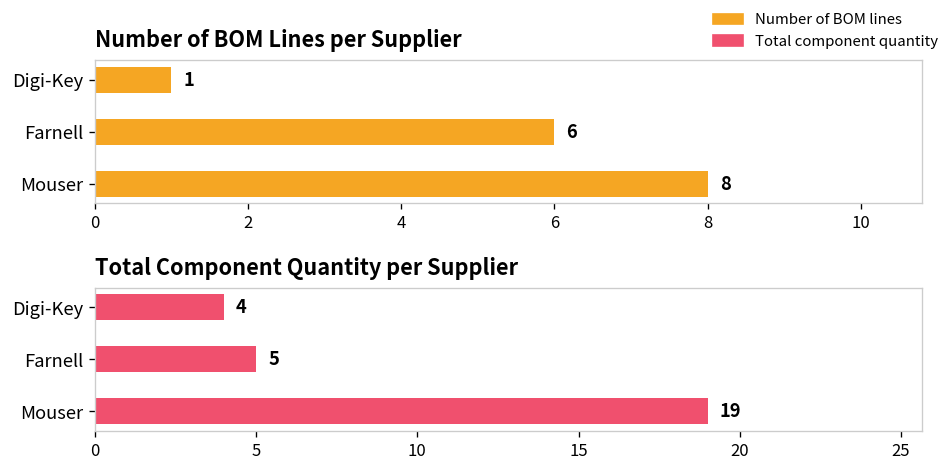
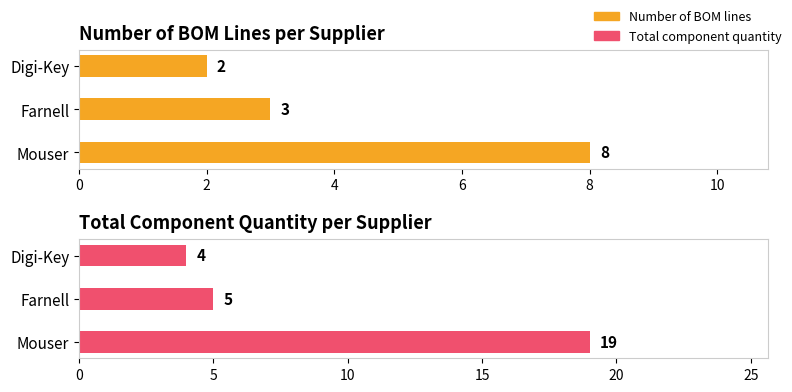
  {
    "Number of BOM Lines per Supplier": {
-     "Digi-Key": 1,
-     "Farnell": 6,
+     "Digi-Key": 2,
+     "Farnell": 3,
      "Mouser": 8
    },
    "Total Component Quantity per Supplier": {
      "Digi-Key": 4,
      "Farnell": 5,
      "Mouser": 19
    }
  }
